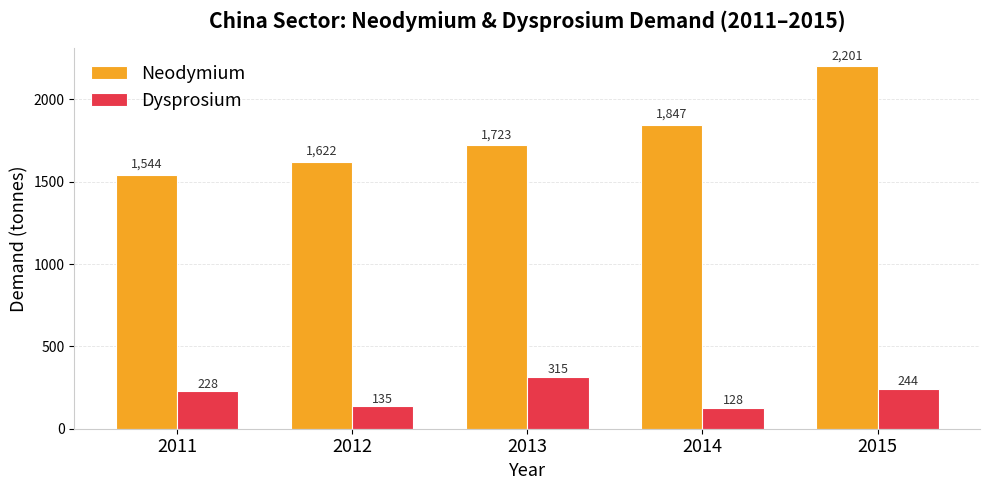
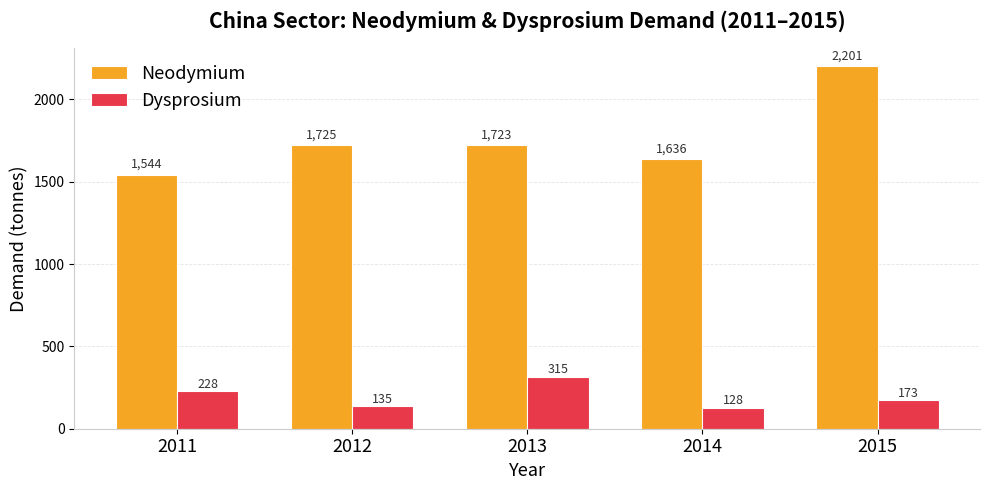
  {
    "Neodymium": {
      "2011": "1,544",
-     "2012": "1,622",
+     "2012": "1,725",
      "2013": "1,723",
-     "2014": "1,847",
+     "2014": "1,636",
      "2015": "2,201"
    },
    "Dysprosium": {
      "2011": "228",
      "2012": "135",
      "2013": "315",
      "2014": "128",
-     "2015": "244"
+     "2015": "173"
    }
  }
